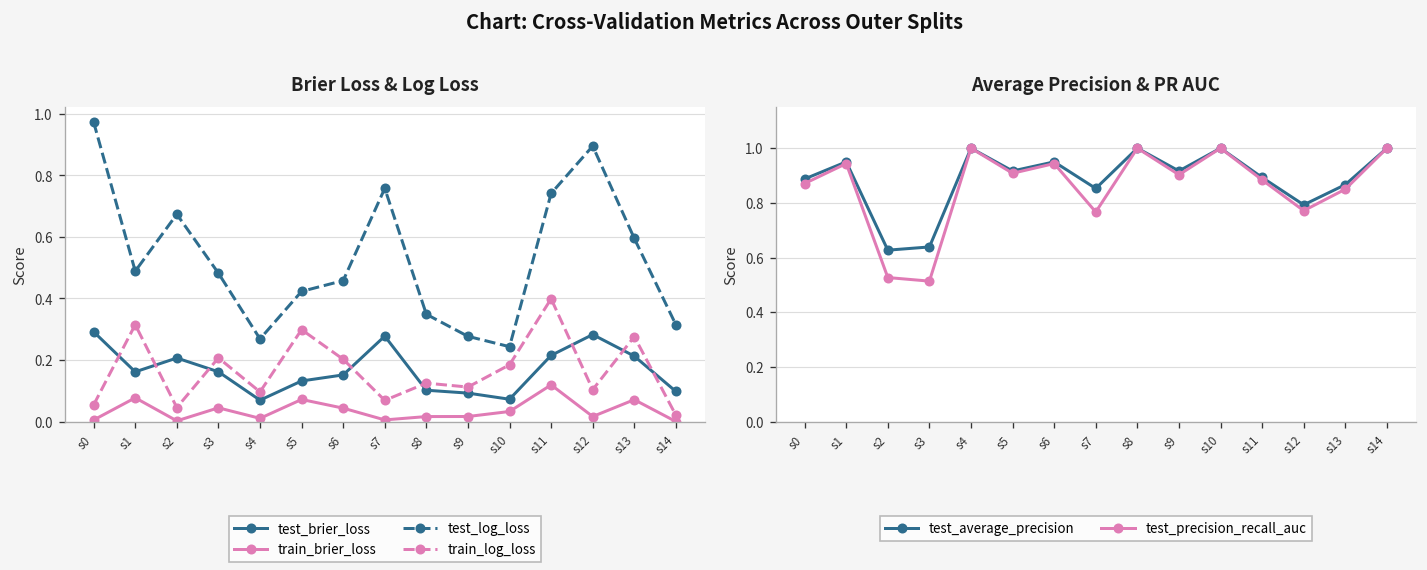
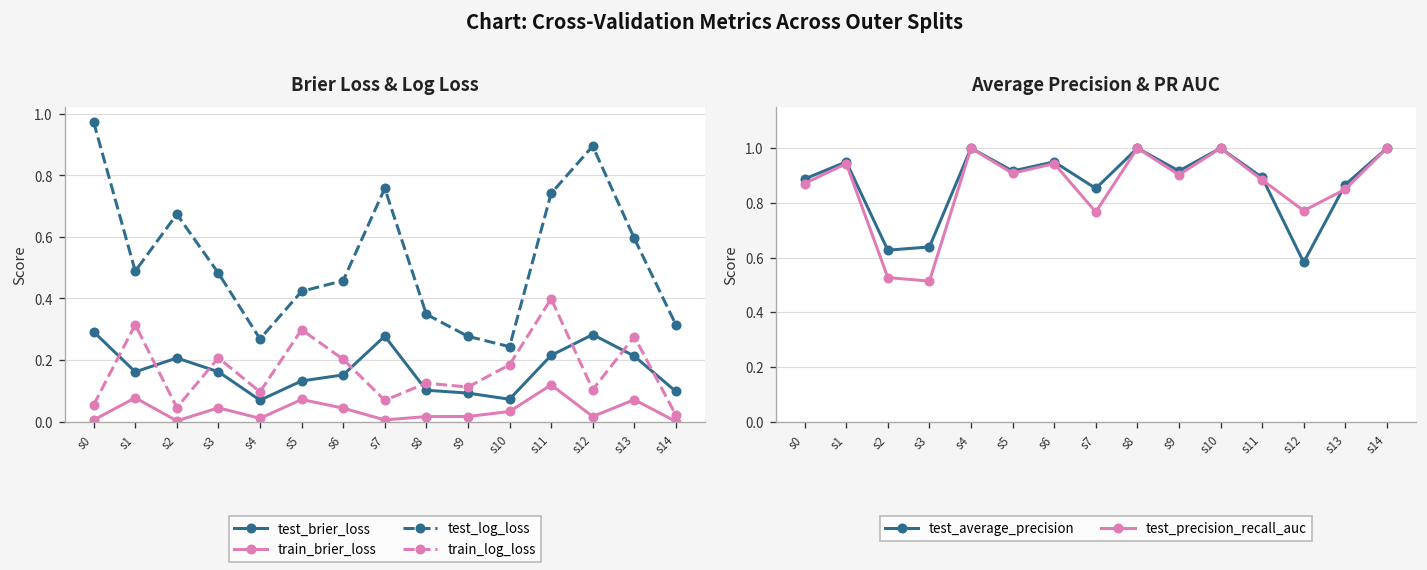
  {
    "Average Precision & PR AUC": {
      "test_average_precision": {
        "s0": 0.89,
        "s2": 0.63,
        "s3": 0.64,
        "s7": 0.85,
        "s9": 0.92,
-       "s12": 0.79,
+       "s12": 0.58,
        "s13": 0.87
      },
      "test_precision_recall_auc": {
        "s0": 0.87,
        "s2": 0.53,
        "s3": 0.51,
        "s7": 0.77,
        "s9": 0.90,
        "s12": 0.77,
        "s13": 0.85
      }
    }
  }
